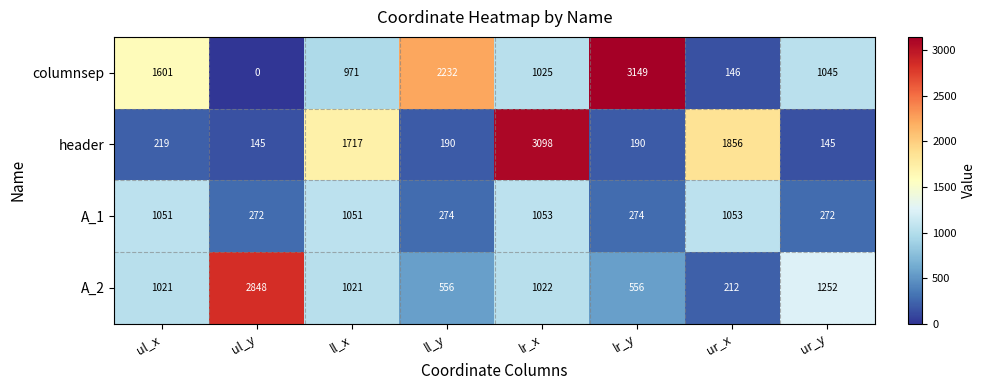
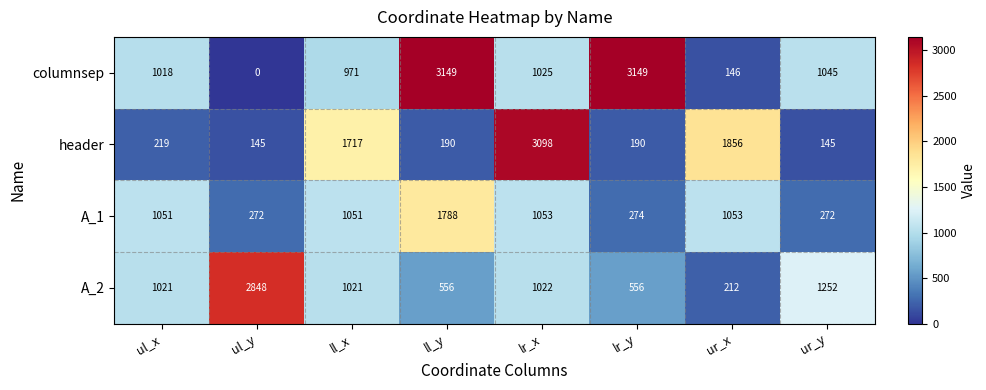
  {
    "columnsep": {
-     "ul_x": 1601,
+     "ul_x": 1018,
      "ul_y": 0,
      "ll_x": 971,
-     "ll_y": 2232,
+     "ll_y": 3149,
      "lr_x": 1025,
      "lr_y": 3149,
      "ur_x": 146,
      "ur_y": 1045
    },
    "header": {
      "ul_x": 219,
      "ul_y": 145,
      "ll_x": 1717,
      "ll_y": 190,
      "lr_x": 3098,
      "lr_y": 190,
      "ur_x": 1856,
      "ur_y": 145
    },
    "A_1": {
      "ul_x": 1051,
      "ul_y": 272,
      "ll_x": 1051,
-     "ll_y": 274,
+     "ll_y": 1788,
      "lr_x": 1053,
      "lr_y": 274,
      "ur_x": 1053,
      "ur_y": 272
    },
    "A_2": {
      "ul_x": 1021,
      "ul_y": 2848,
      "ll_x": 1021,
      "ll_y": 556,
      "lr_x": 1022,
      "lr_y": 556,
      "ur_x": 212,
      "ur_y": 1252
    }
  }
